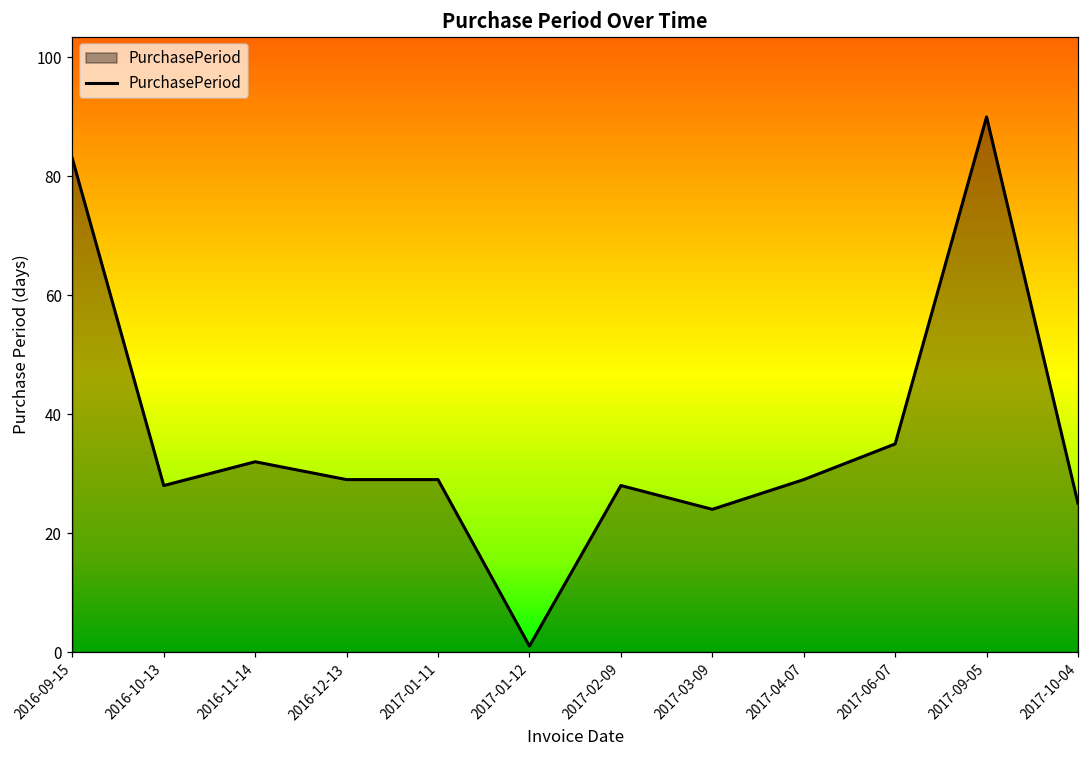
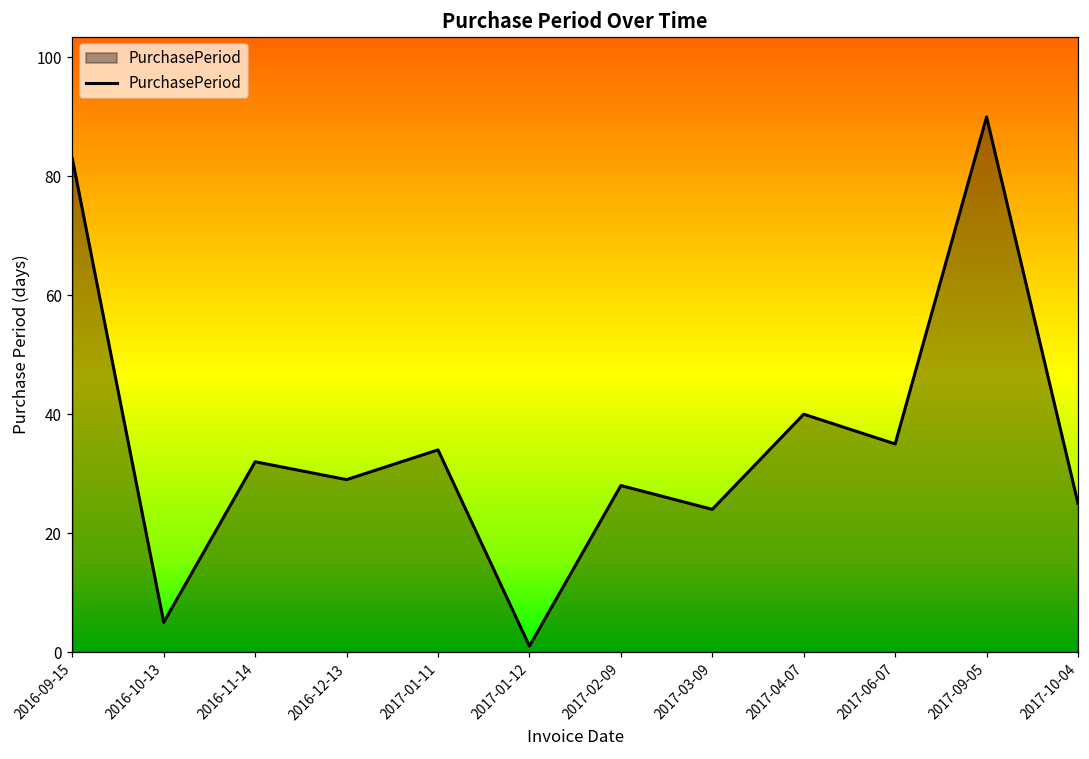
  {
    "2016-09-15": 83,
-   "2016-10-13": 28,
+   "2016-10-13": 5,
    "2016-11-14": 32,
    "2016-12-13": 29,
-   "2017-01-11": 29,
+   "2017-01-11": 34,
    "2017-01-12": 1,
    "2017-02-09": 28,
    "2017-03-09": 24,
-   "2017-04-07": 29,
+   "2017-04-07": 40,
    "2017-06-07": 35,
    "2017-09-05": 90,
    "2017-10-04": 25
  }
